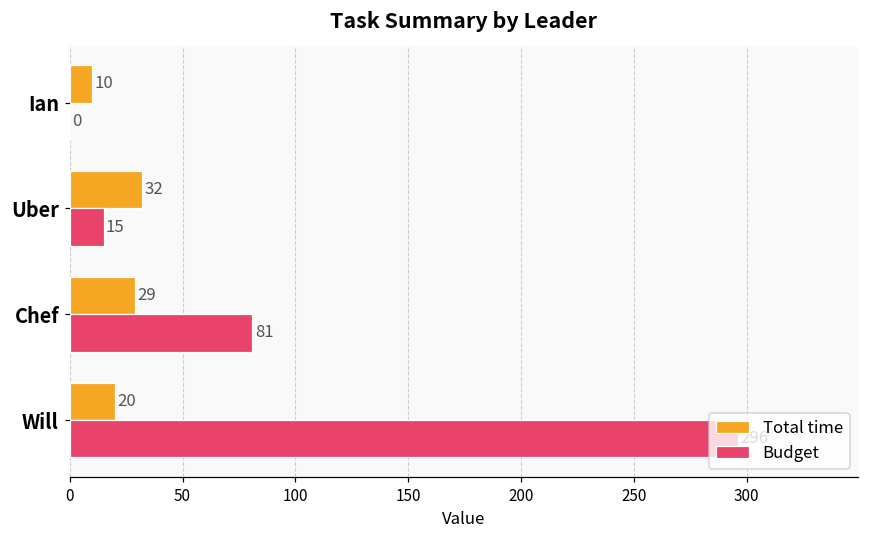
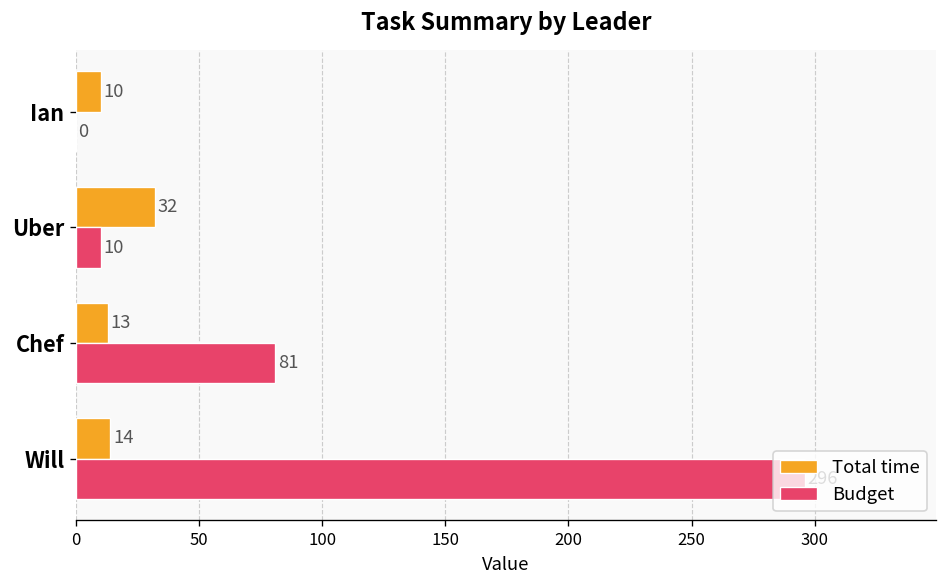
  {
    "Total time": {
      "Ian": 10,
      "Uber": 32,
-     "Chef": 29,
-     "Will": 20
+     "Chef": 13,
+     "Will": 14
    },
    "Budget": {
      "Ian": 0,
-     "Uber": 15,
+     "Uber": 10,
      "Chef": 81
    }
  }
